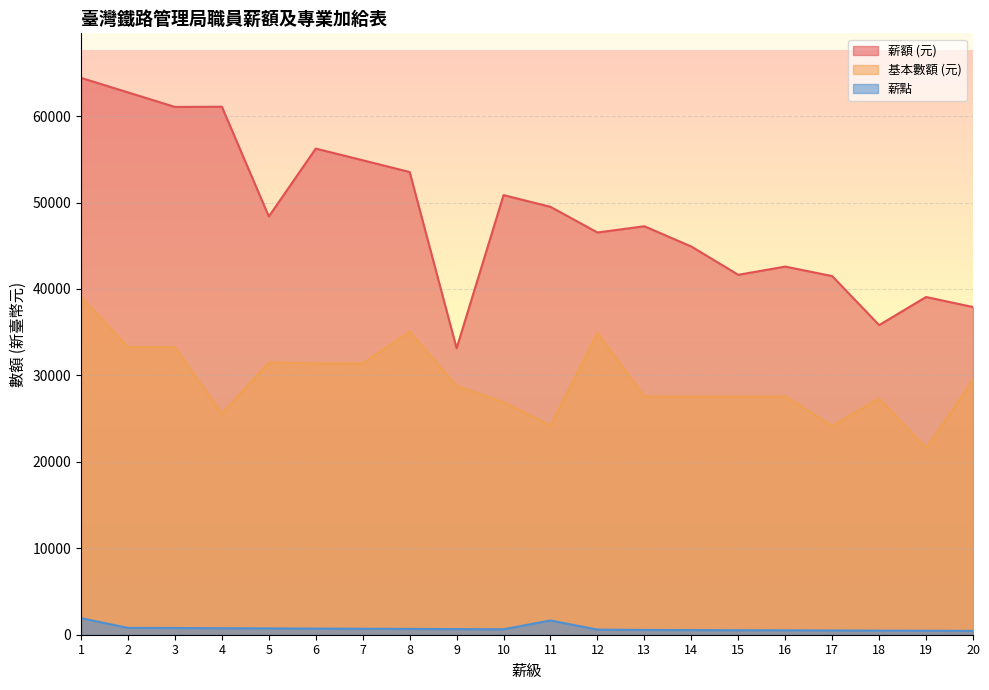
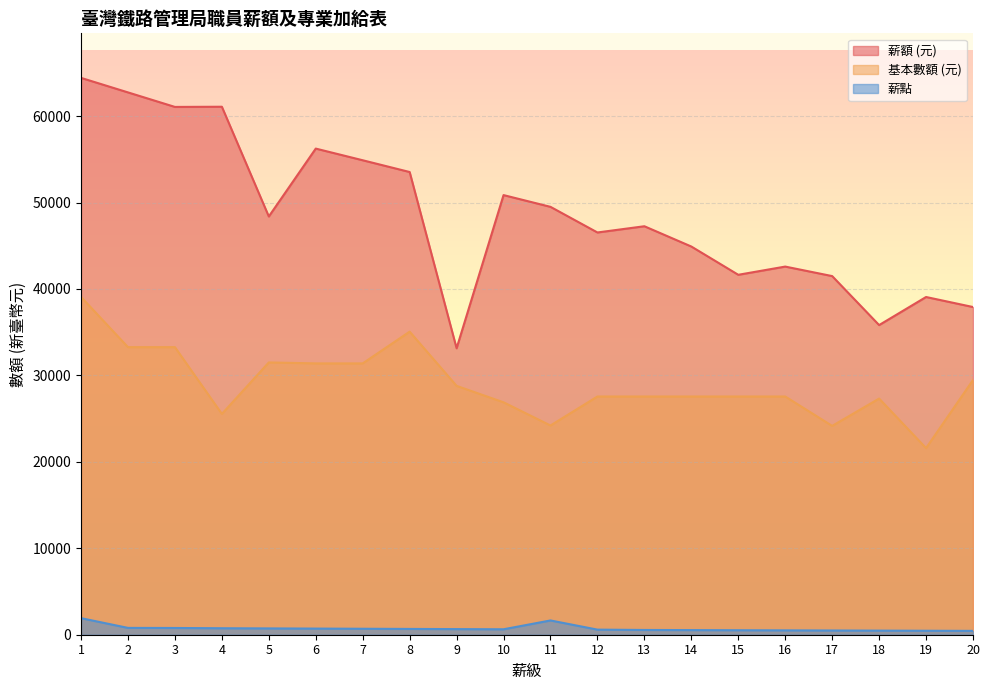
  {
    "薪額 (元)": {
      "1": 64000,
      "2": 63000,
      "3": 61000,
      "4": 61000,
      "5": 48000,
      "6": 56000,
      "7": 55000,
      "8": 54000,
      "9": 33000,
      "10": 51000,
      "11": 50000,
      "12": 47000,
      "13": 47000,
      "14": 45000,
      "15": 42000,
      "16": 43000,
      "17": 41000,
      "18": 36000,
      "19": 39000,
      "20": 38000
    },
    "基本數額 (元)": {
      "1": 39000,
      "2": 33000,
      "3": 33000,
      "4": 26000,
      "5": 32000,
      "6": 31000,
      "7": 31000,
      "8": 35000,
      "9": 29000,
      "10": 27000,
      "11": 24000,
-     "12": 35000,
+     "12": 28000,
      "13": 28000,
      "14": 28000,
      "15": 28000,
      "16": 28000,
      "17": 24000,
      "18": 27000,
      "19": 22000,
      "20": 29000
    },
    "薪點": {
      "1": 2000,
      "2": 1000,
      "3": 1000,
      "4": 1000,
      "5": 1000,
      "6": 1000,
      "7": 1000,
      "8": 1000,
      "9": 1000,
      "10": 1000,
      "11": 2000,
      "12": 1000,
      "13": 1000,
      "14": 1000,
      "15": 1000,
      "16": 1000,
      "17": 0,
      "18": 0,
      "19": 0,
      "20": 0
    }
  }
